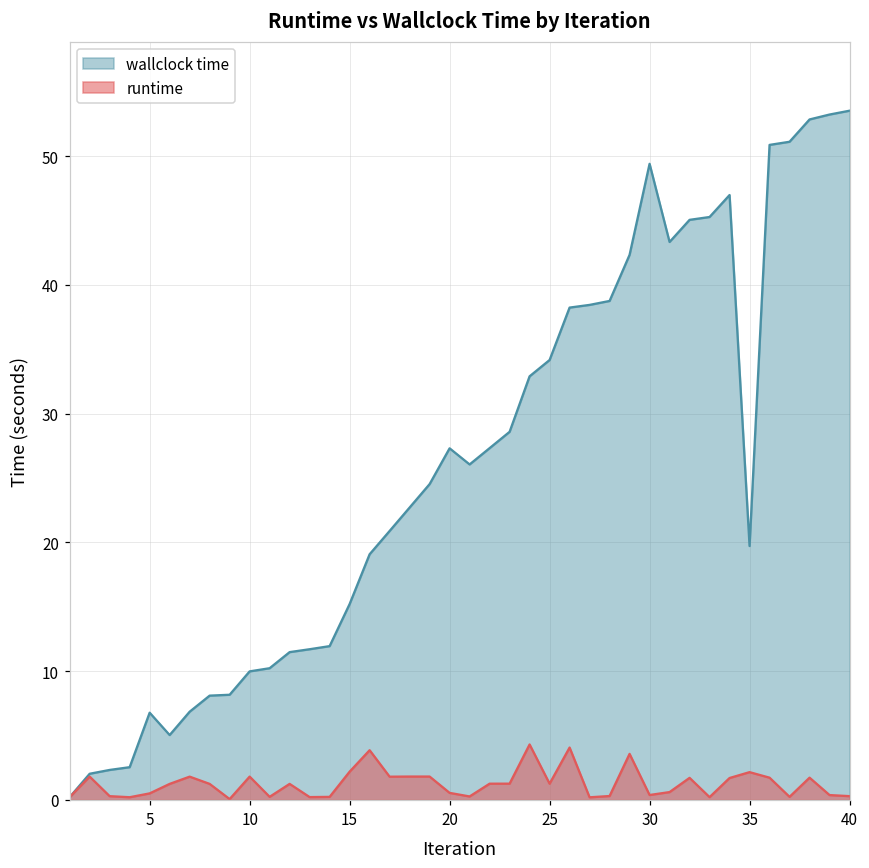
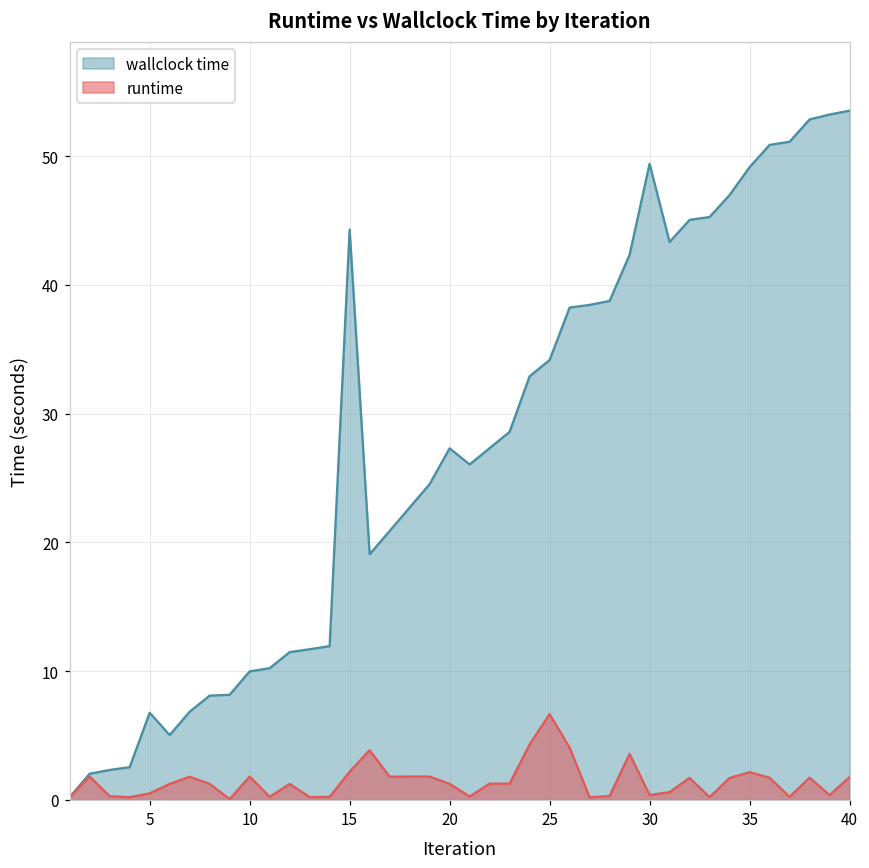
  {
    "wallclock time": {
      "5": 6.8,
      "10": 10.0,
-     "15": 15.2,
+     "15": 44.3,
      "20": 27.3,
      "25": 34.2,
      "30": 49.4,
-     "35": 19.7,
+     "35": 49.1,
      "40": 53.5
    },
    "runtime": {
      "5": 0.5,
      "10": 1.8,
      "15": 2.2,
-     "20": 0.6,
-     "25": 1.3,
+     "20": 1.3,
+     "25": 6.7,
      "30": 0.4,
      "35": 2.2,
-     "40": 0.3
+     "40": 1.8
    }
  }
